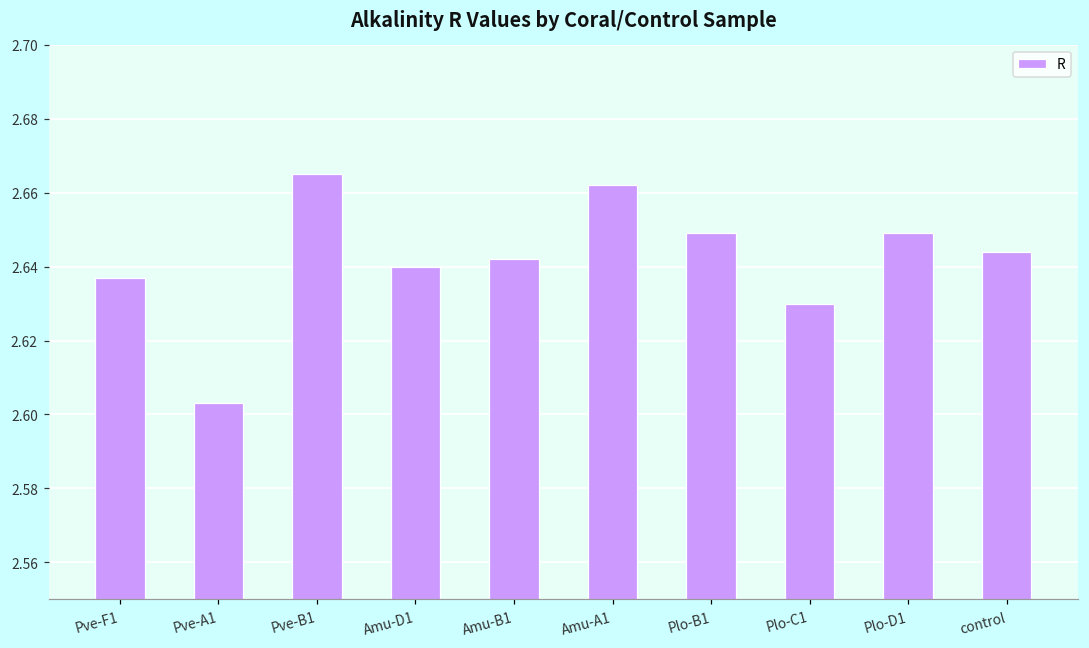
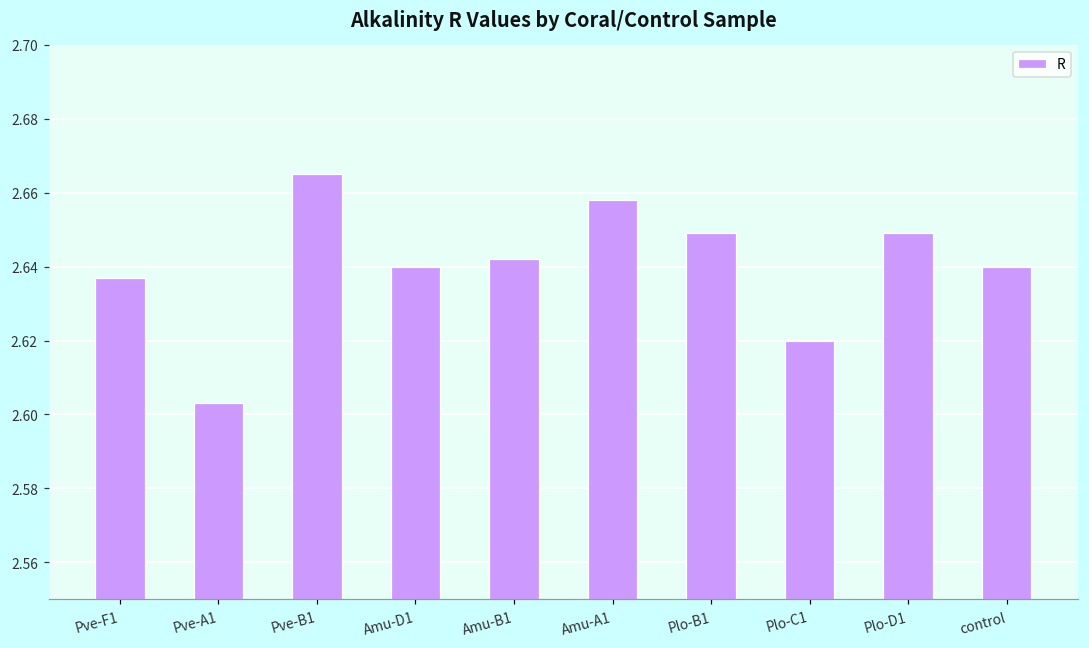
  {
    "Pve-F1": 2.637,
    "Pve-A1": 2.603,
    "Pve-B1": 2.665,
    "Amu-D1": 2.640,
    "Amu-B1": 2.642,
-   "Amu-A1": 2.662,
+   "Amu-A1": 2.658,
    "Plo-B1": 2.649,
-   "Plo-C1": 2.63,
+   "Plo-C1": 2.62,
    "Plo-D1": 2.649,
-   "control": 2.644
+   "control": 2.640
  }
